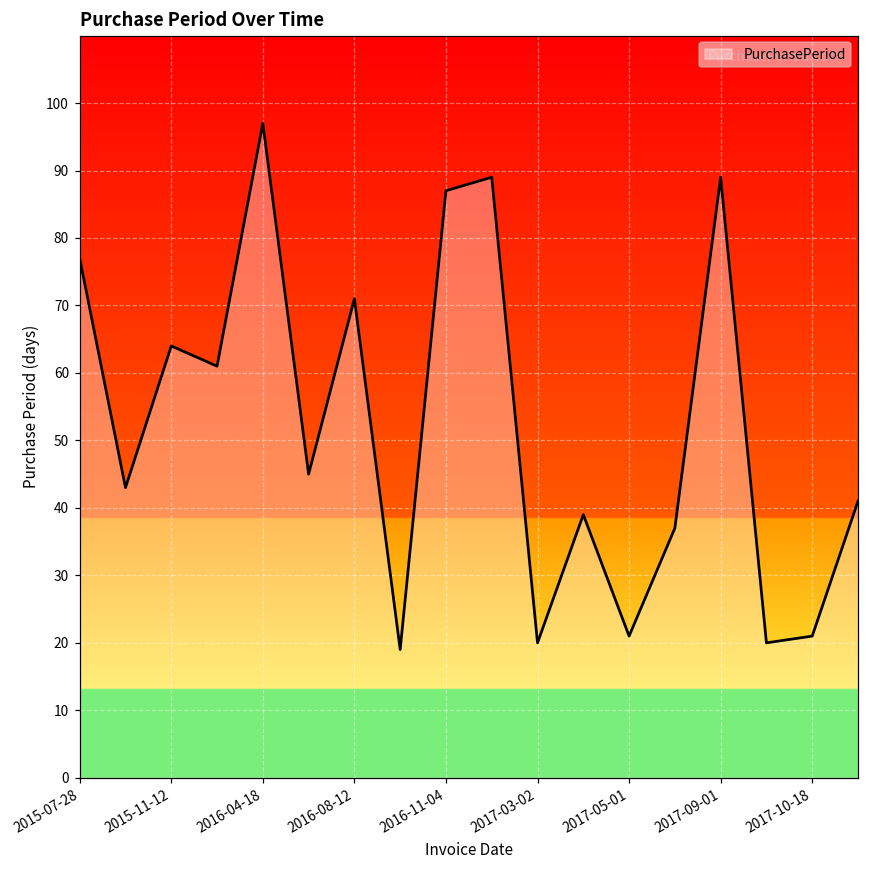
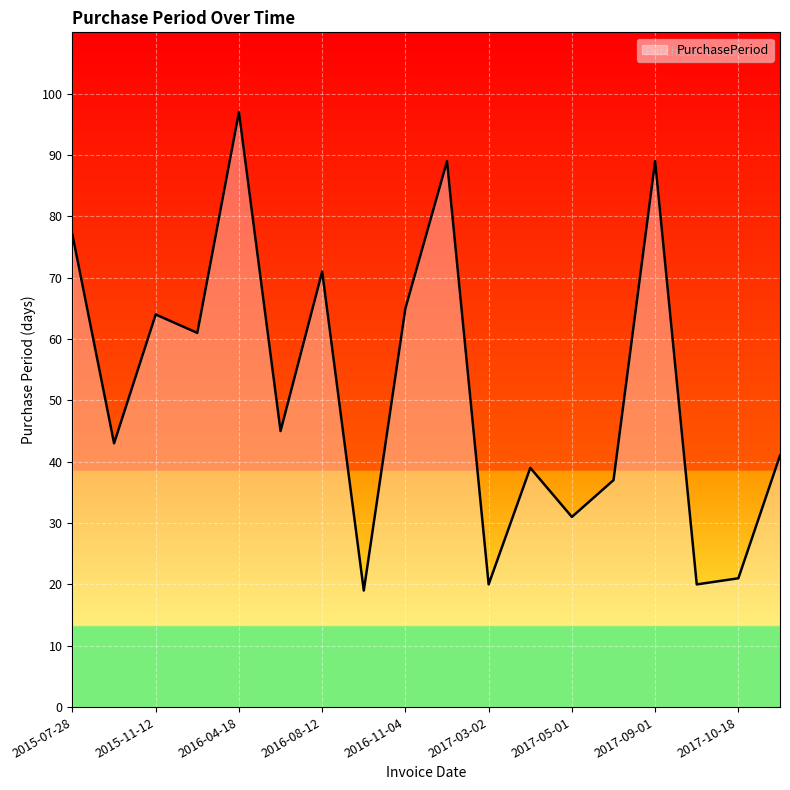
  {
    "2015-07-28": 77,
    "2015-11-12": 64,
    "2016-04-18": 97,
    "2016-08-12": 71,
-   "2016-11-04": 87,
+   "2016-11-04": 65,
    "2017-03-02": 20,
-   "2017-05-01": 21,
+   "2017-05-01": 31,
    "2017-09-01": 89,
    "2017-10-18": 21
  }
